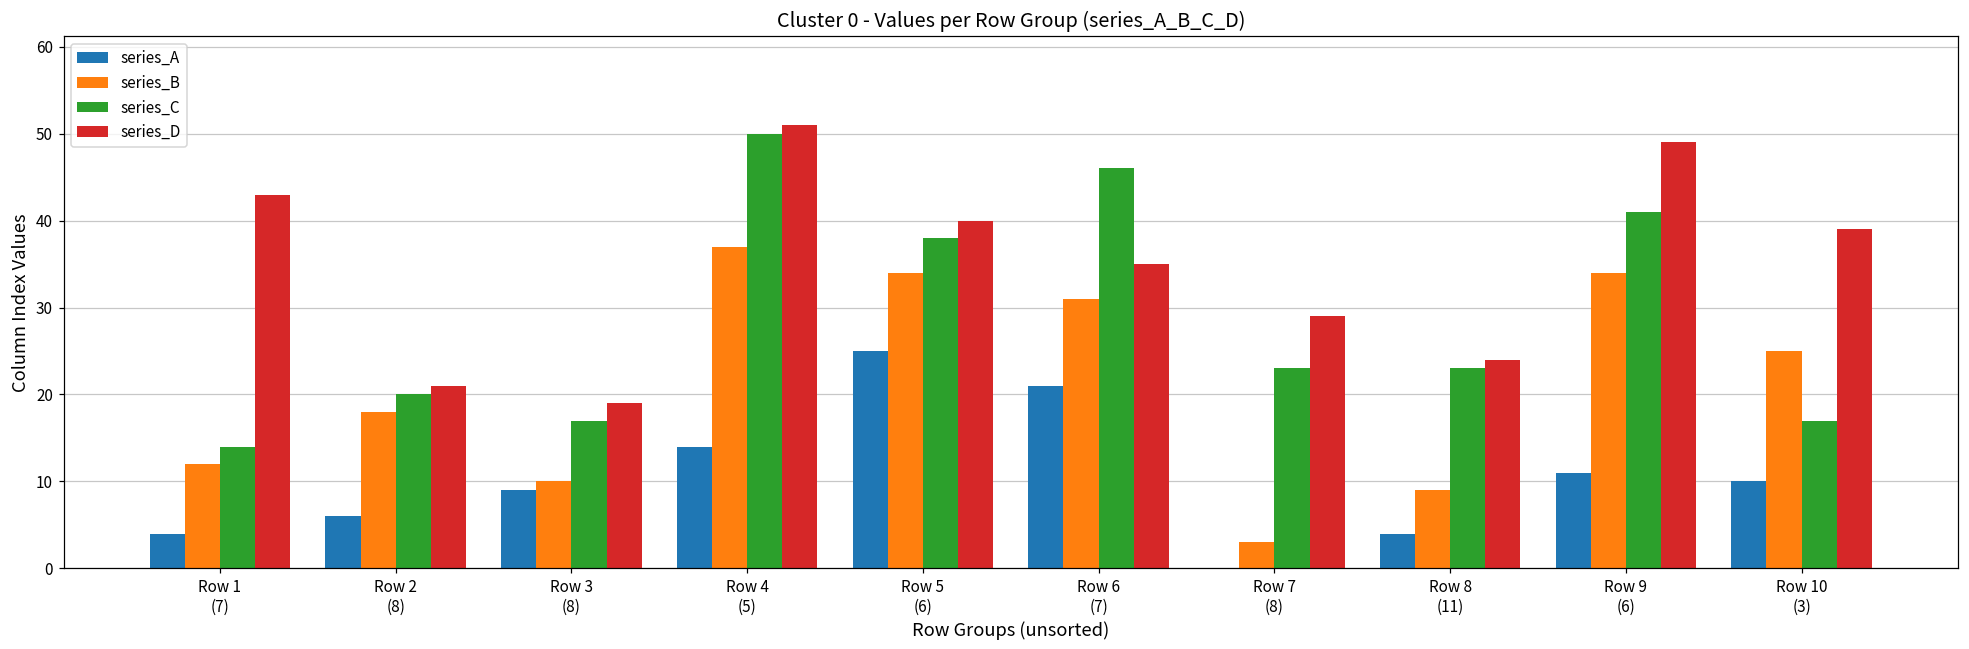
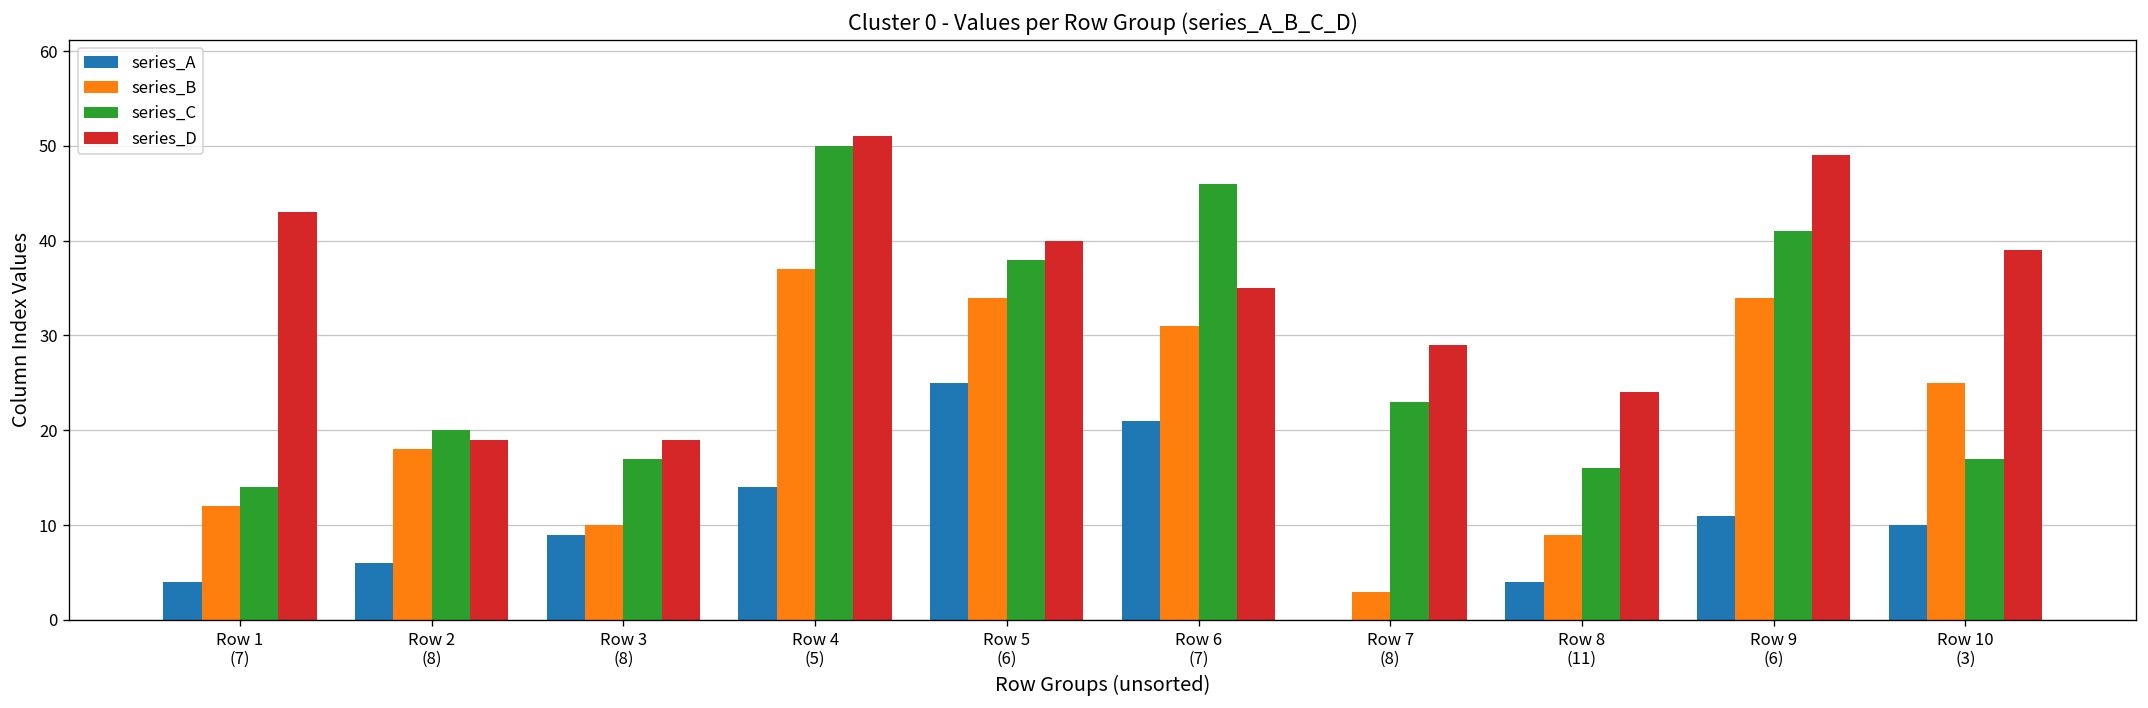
  {
    "series_A": {
      "Row 1 (7)": 4,
      "Row 2 (8)": 6,
      "Row 3 (8)": 9,
      "Row 4 (5)": 14,
      "Row 5 (6)": 25,
      "Row 6 (7)": 21,
      "Row 7 (8)": 0,
      "Row 8 (11)": 4,
      "Row 9 (6)": 11,
      "Row 10 (3)": 10
    },
    "series_B": {
      "Row 1 (7)": 12,
      "Row 2 (8)": 18,
      "Row 3 (8)": 10,
      "Row 4 (5)": 37,
      "Row 5 (6)": 34,
      "Row 6 (7)": 31,
      "Row 7 (8)": 3,
      "Row 8 (11)": 9,
      "Row 9 (6)": 34,
      "Row 10 (3)": 25
    },
    "series_C": {
      "Row 1 (7)": 14,
      "Row 2 (8)": 20,
      "Row 3 (8)": 17,
      "Row 4 (5)": 50,
      "Row 5 (6)": 38,
      "Row 6 (7)": 46,
      "Row 7 (8)": 23,
-     "Row 8 (11)": 23,
+     "Row 8 (11)": 16,
      "Row 9 (6)": 41,
      "Row 10 (3)": 17
    },
    "series_D": {
      "Row 1 (7)": 43,
-     "Row 2 (8)": 21,
+     "Row 2 (8)": 19,
      "Row 3 (8)": 19,
      "Row 4 (5)": 51,
      "Row 5 (6)": 40,
      "Row 6 (7)": 35,
      "Row 7 (8)": 29,
      "Row 8 (11)": 24,
      "Row 9 (6)": 49,
      "Row 10 (3)": 39
    }
  }
